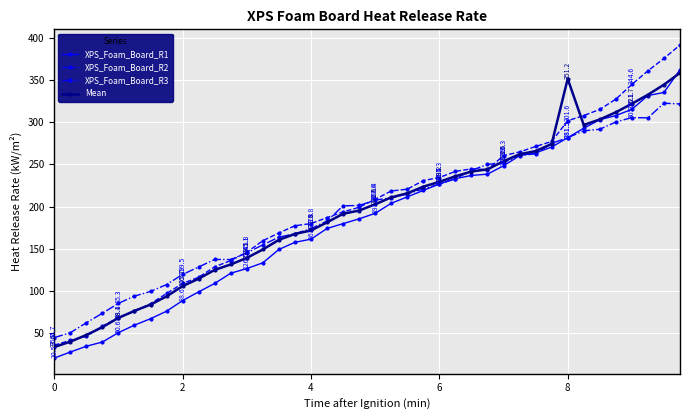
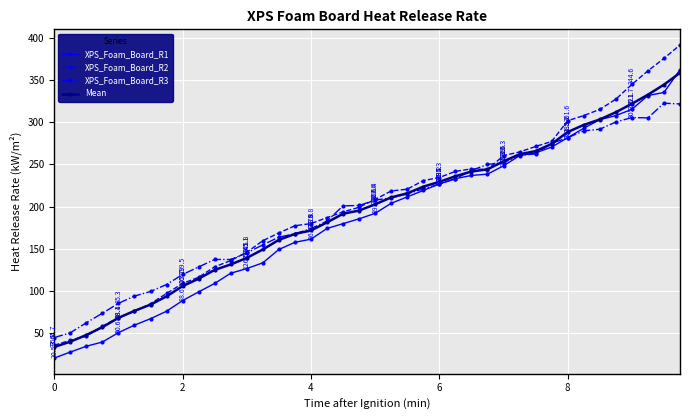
  {
    "Mean": {
-     "8": 351.2
+     "8": 288.2
    }
  }
